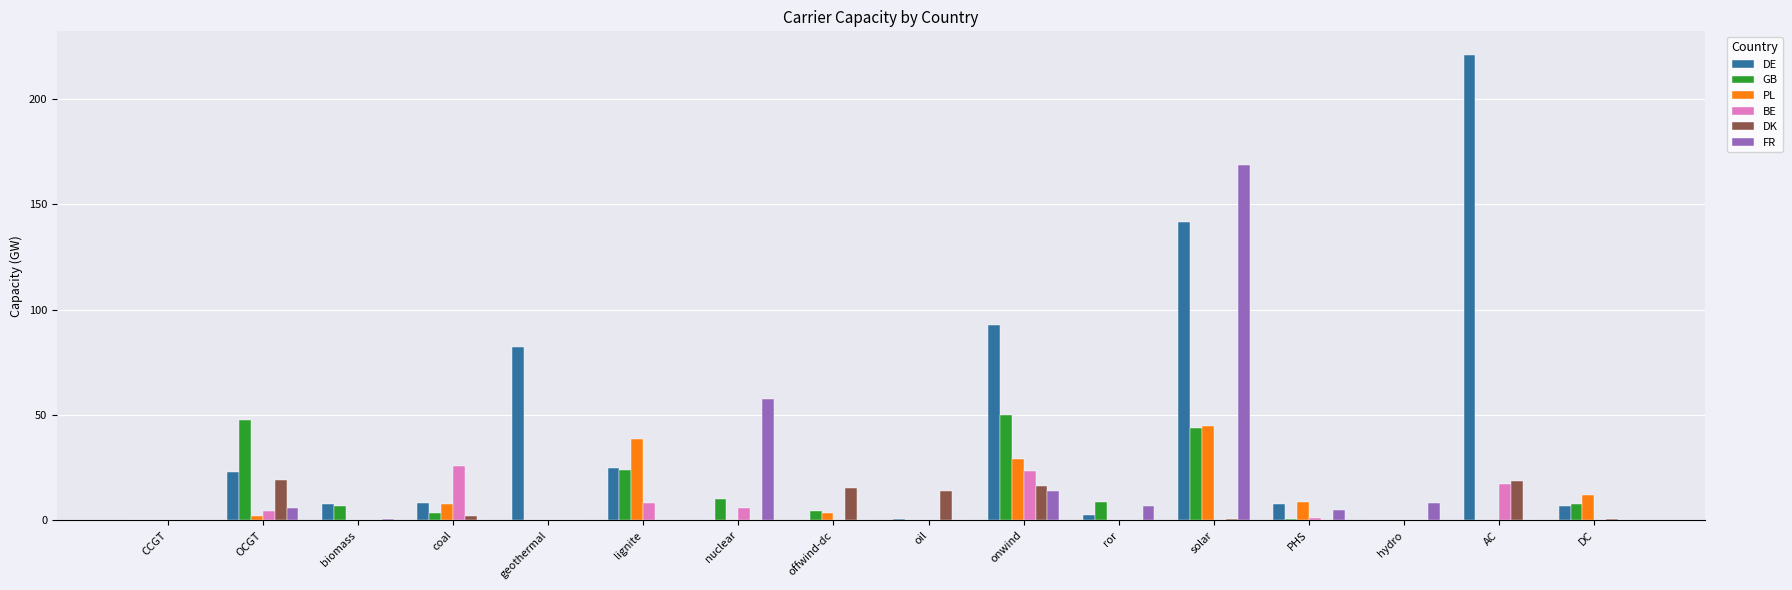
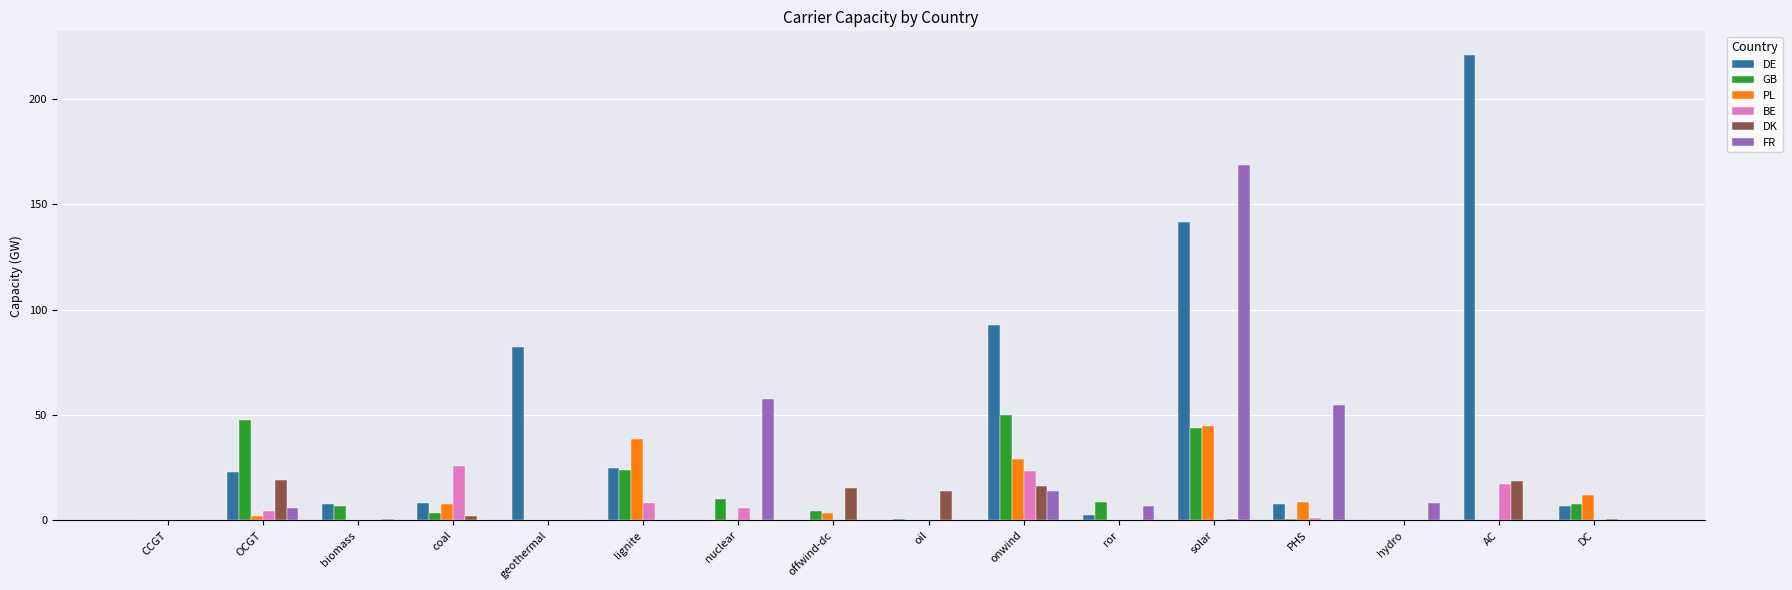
  {
    "DE": {
      "CCGT": 0,
      "OCGT": 23,
      "biomass": 8,
      "coal": 8,
      "geothermal": 82,
      "lignite": 25,
      "nuclear": 0,
      "onwind": 93,
      "ror": 3,
      "solar": 142,
      "PHS": 8,
      "AC": 221,
      "DC": 7
    },
    "GB": {
      "CCGT": 0,
      "OCGT": 47,
      "biomass": 7,
      "coal": 3,
      "geothermal": 0,
      "lignite": 24,
      "nuclear": 10,
      "offwind-dc": 5,
      "oil": 0,
      "onwind": 50,
      "ror": 9,
      "solar": 44,
      "AC": 0,
      "DC": 8
    },
    "PL": {
      "CCGT": 0,
      "OCGT": 2,
      "biomass": 0,
      "coal": 8,
      "geothermal": 0,
      "lignite": 39,
      "nuclear": 0,
      "offwind-dc": 4,
      "onwind": 29,
      "solar": 45,
      "PHS": 9,
      "AC": 0,
      "DC": 12
    },
    "BE": {
      "CCGT": 0,
      "OCGT": 5,
      "coal": 26,
      "geothermal": 0,
      "lignite": 9,
      "nuclear": 6,
      "offwind-dc": 0,
      "onwind": 24,
      "solar": 0,
      "PHS": 1,
      "AC": 17,
      "DC": 0
    },
    "DK": {
      "CCGT": 0,
      "OCGT": 19,
      "coal": 2,
      "geothermal": 0,
      "lignite": 0,
      "nuclear": 0,
      "offwind-dc": 16,
      "oil": 14,
      "onwind": 17,
      "ror": 0,
      "PHS": 0,
      "hydro": 0,
      "AC": 19
    },
    "FR": {
      "CCGT": 0,
      "OCGT": 6,
      "coal": 0,
      "geothermal": 0,
      "lignite": 0,
      "nuclear": 58,
      "offwind-dc": 0,
      "onwind": 14,
      "ror": 7,
      "solar": 168,
-     "PHS": 5,
+     "PHS": 55,
      "hydro": 8,
      "AC": 0,
      "DC": 0
    }
  }
